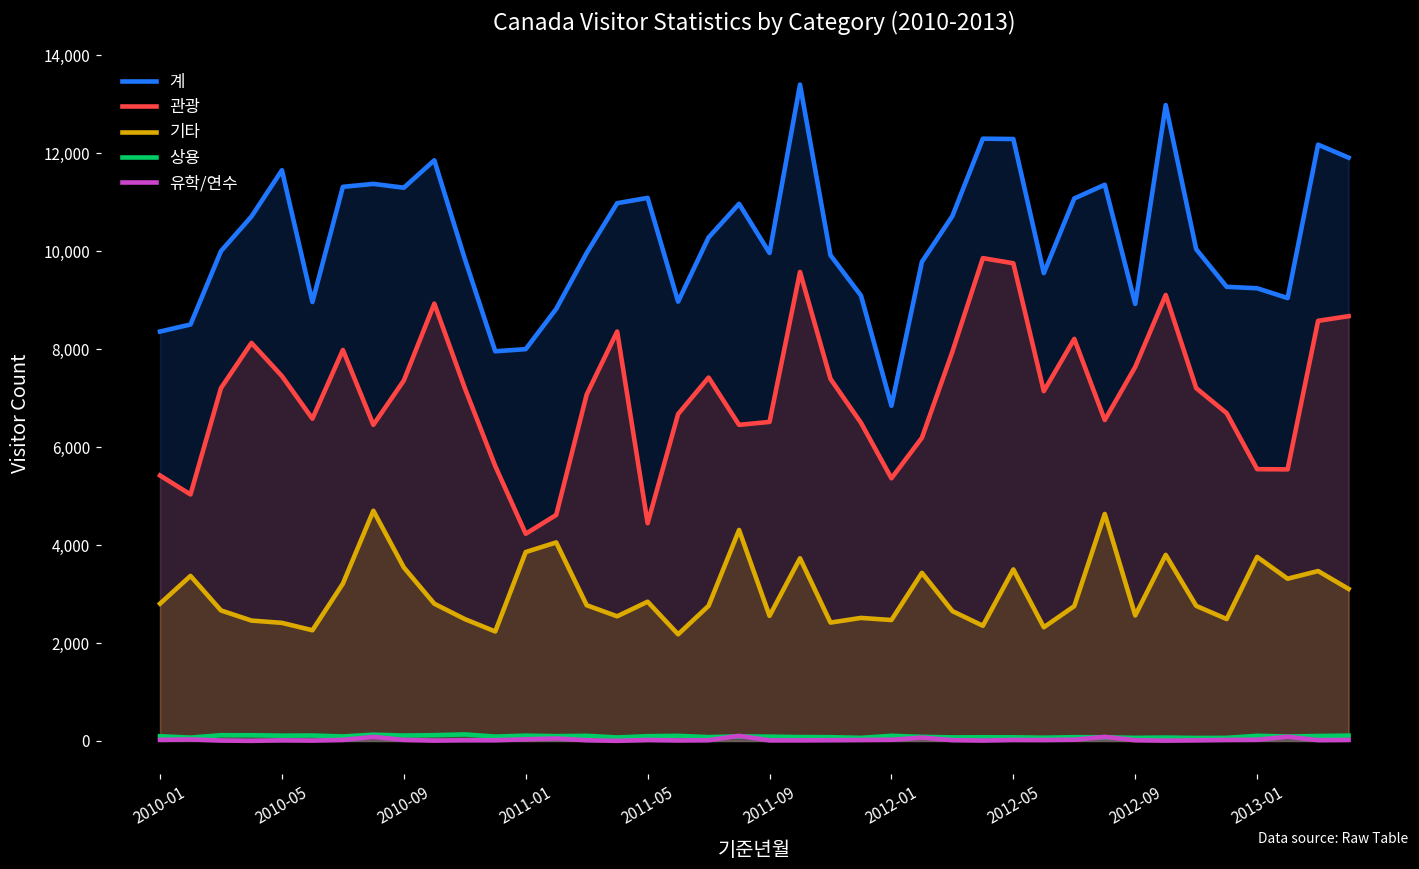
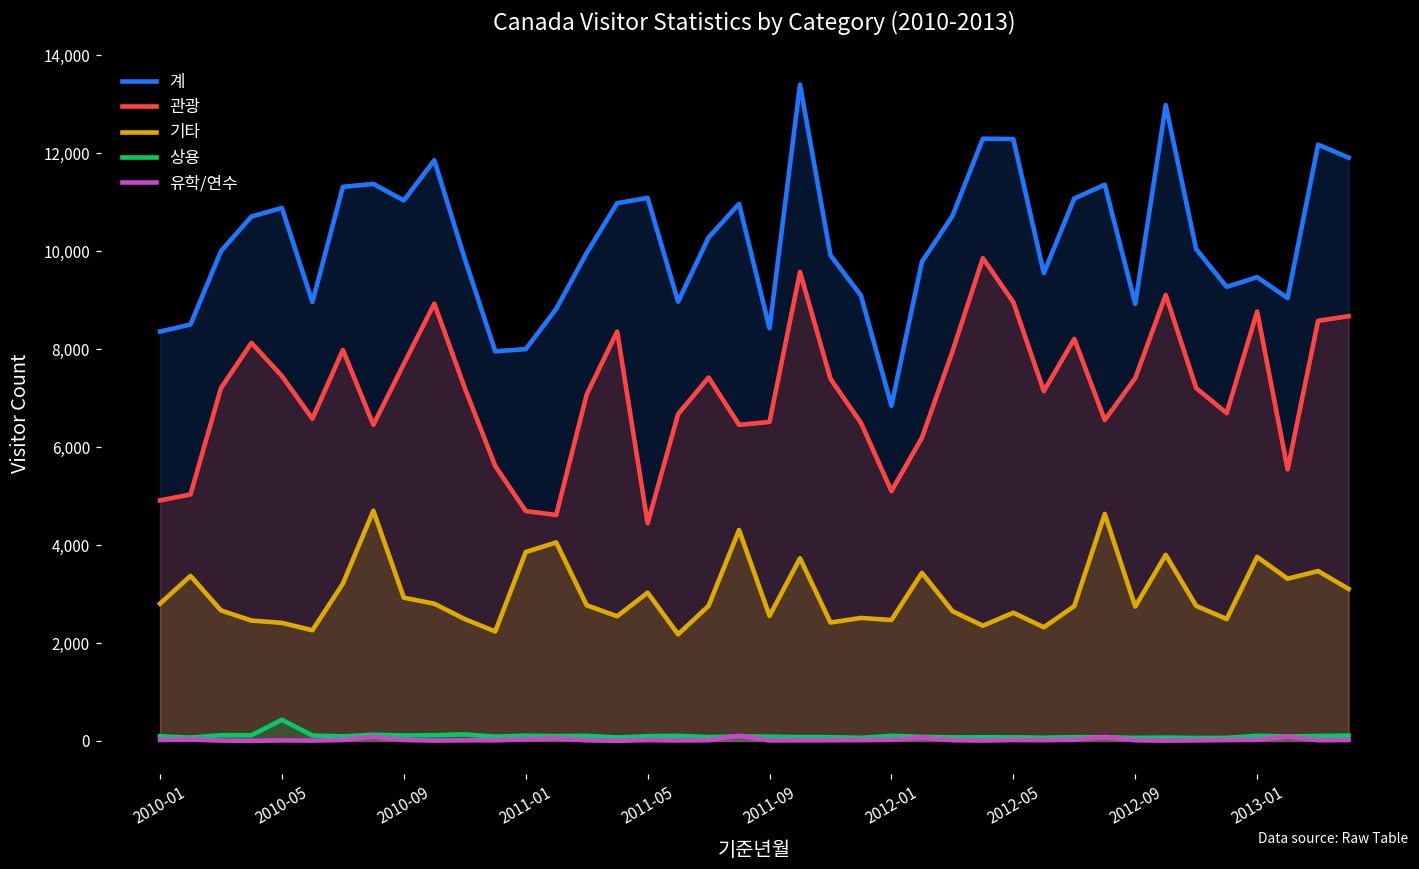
  {
    "계": {
      "2010-01": "8,400",
-     "2010-05": "11,700",
-     "2010-09": "11,300",
+     "2010-05": "10,900",
+     "2010-09": "11,000",
      "2011-01": "8,000",
      "2011-05": "11,100",
-     "2011-09": "10,000",
+     "2011-09": "8,400",
      "2012-01": "6,800",
      "2012-05": "12,300",
      "2012-09": "8,900",
-     "2013-01": "9,200"
+     "2013-01": "9,500"
    },
    "관광": {
-     "2010-01": "5,400",
+     "2010-01": "4,900",
      "2010-05": "7,500",
-     "2010-09": "7,400",
-     "2011-01": "4,200",
+     "2010-09": "7,700",
+     "2011-01": "4,700",
      "2011-05": "4,400",
      "2011-09": "6,500",
-     "2012-01": "5,400",
-     "2012-05": "9,800",
-     "2012-09": "7,600",
-     "2013-01": "5,500"
+     "2012-01": "5,100",
+     "2012-05": "9,000",
+     "2012-09": "7,400",
+     "2013-01": "8,800"
    },
    "기타": {
      "2010-01": "2,800",
      "2010-05": "2,400",
-     "2010-09": "3,500",
+     "2010-09": "2,900",
      "2011-01": "3,900",
-     "2011-05": "2,800",
+     "2011-05": "3,000",
      "2011-09": "2,600",
      "2012-01": "2,500",
-     "2012-05": "3,500",
-     "2012-09": "2,600",
+     "2012-05": "2,600",
+     "2012-09": "2,700",
      "2013-01": "3,800"
    },
    "상용": {
      "2010-01": "100",
-     "2010-05": "100",
+     "2010-05": "400",
      "2010-09": "100",
      "2011-01": "100",
      "2011-05": "100",
      "2011-09": "100",
      "2012-01": "100",
      "2013-01": "100"
    },
    "유학/연수": {
      "2010-01": "0",
      "2010-05": "0",
      "2010-09": "0",
      "2011-01": "0",
      "2011-05": "0",
      "2011-09": "0",
      "2012-01": "0",
      "2013-01": "0"
    }
  }
